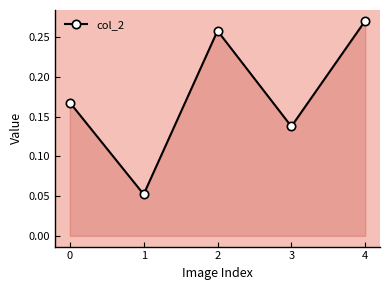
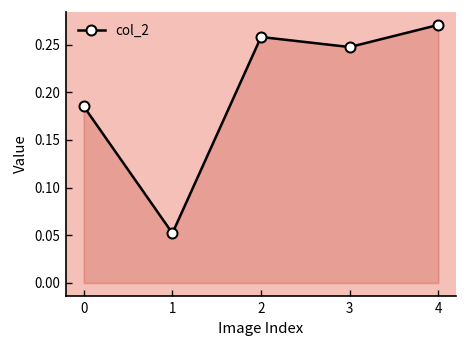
  {
-   "0": 0.17,
+   "0": 0.19,
    "1": 0.05,
    "2": 0.26,
-   "3": 0.14,
+   "3": 0.25,
    "4": 0.27
  }
